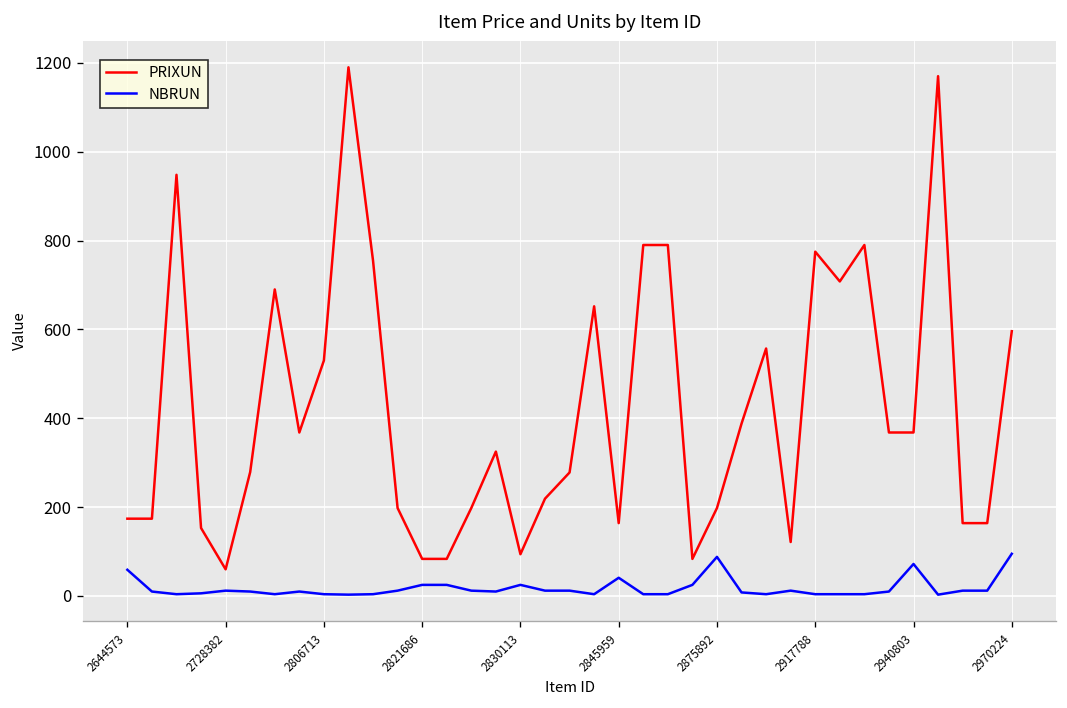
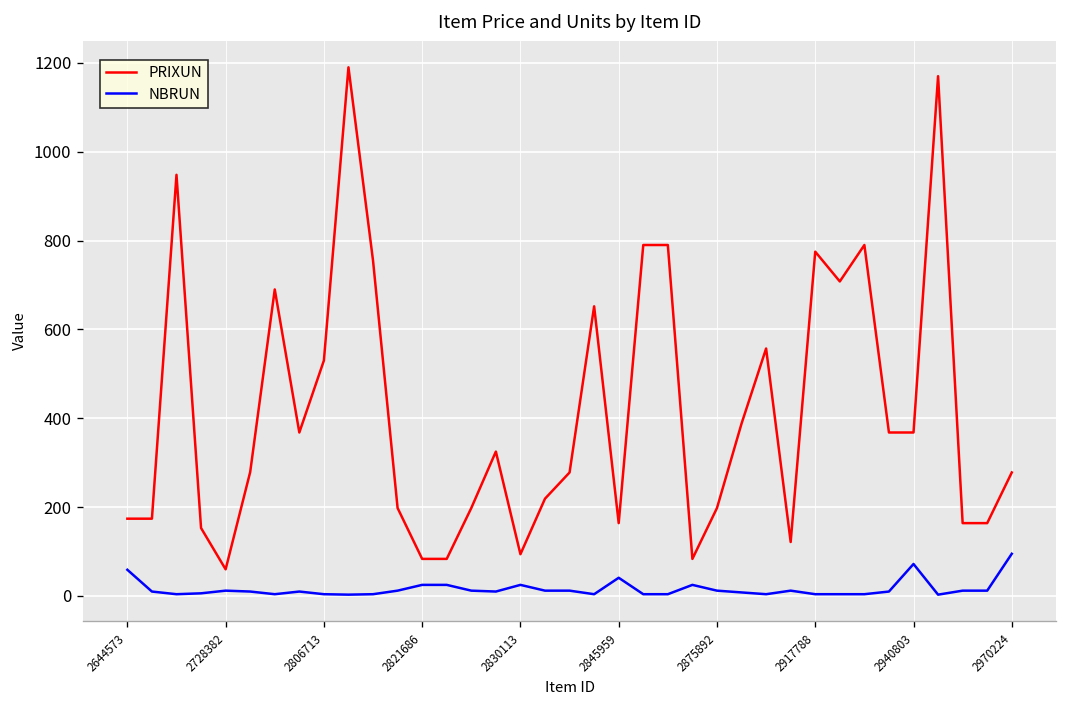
  {
    "PRIXUN": {
      "2644573": 170,
      "2728382": 60,
      "2806713": 530,
      "2821686": 80,
      "2830113": 90,
      "2845959": 160,
      "2875892": 200,
      "2917788": 780,
      "2940803": 370,
-     "2970224": 600
+     "2970224": 280
    },
    "NBRUN": {
      "2644573": 60,
      "2728382": 10,
      "2806713": 0,
      "2821686": 30,
      "2830113": 30,
      "2845959": 40,
-     "2875892": 90,
+     "2875892": 10,
      "2917788": 0,
      "2940803": 70,
      "2970224": 100
    }
  }
